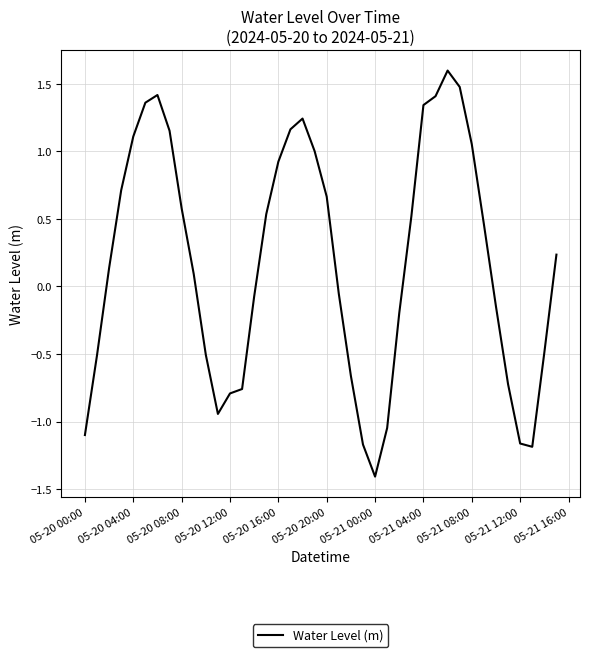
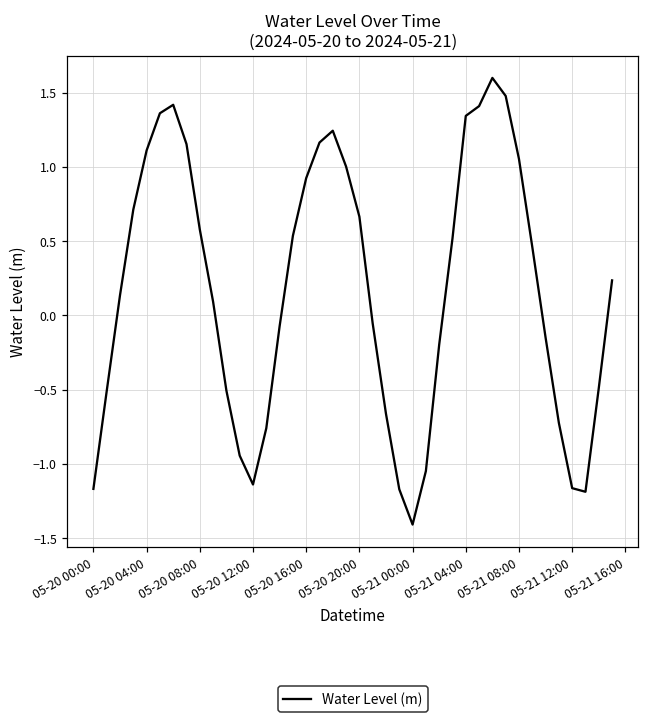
  {
-   "05-20 00:00": -1.10,
+   "05-20 00:00": -1.17,
    "05-20 04:00": 1.11,
    "05-20 08:00": 0.58,
-   "05-20 12:00": -0.79,
+   "05-20 12:00": -1.14,
    "05-20 16:00": 0.92,
    "05-20 20:00": 0.67,
    "05-21 00:00": -1.41,
    "05-21 04:00": 1.34,
    "05-21 08:00": 1.05,
    "05-21 12:00": -1.16
  }
